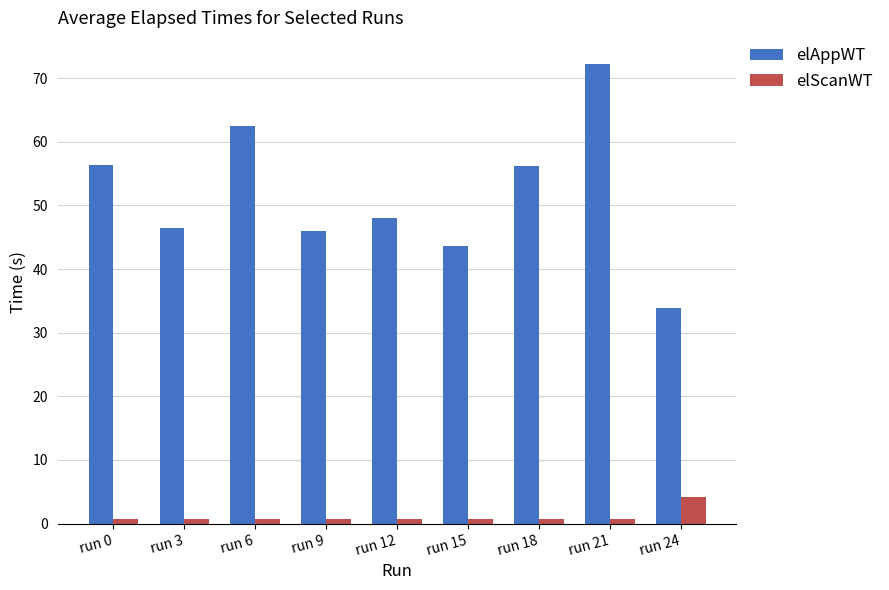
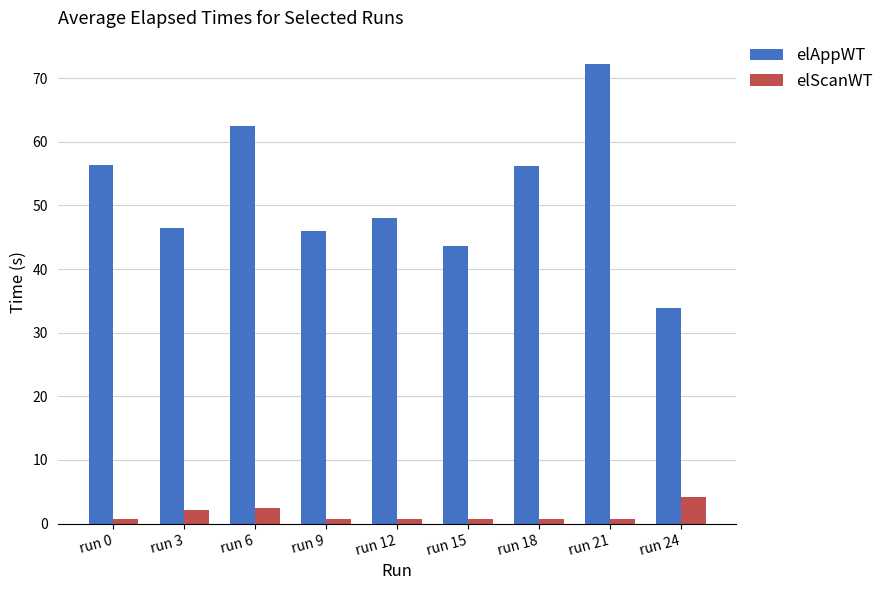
  {
    "elAppWT": {
      "run 0": 56,
      "run 3": 47,
      "run 6": 62,
      "run 9": 46,
      "run 12": 48,
      "run 15": 44,
      "run 18": 56,
      "run 21": 72,
      "run 24": 34
    },
    "elScanWT": {
      "run 0": 1,
-     "run 3": 1,
-     "run 6": 1,
+     "run 3": 2,
+     "run 6": 2,
      "run 9": 1,
      "run 12": 1,
      "run 15": 1,
      "run 18": 1,
      "run 21": 1,
      "run 24": 4
    }
  }
